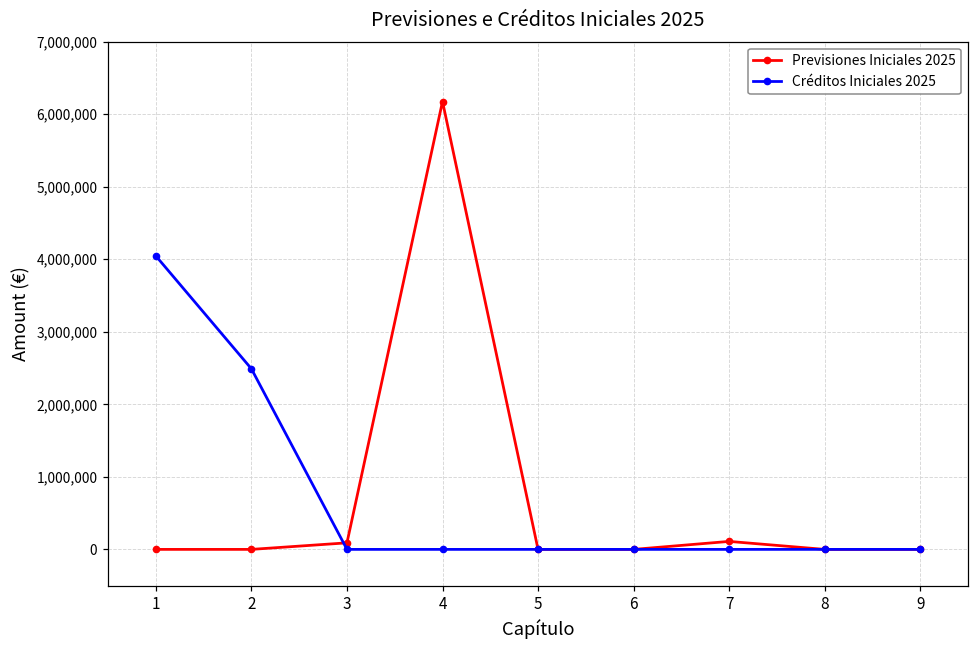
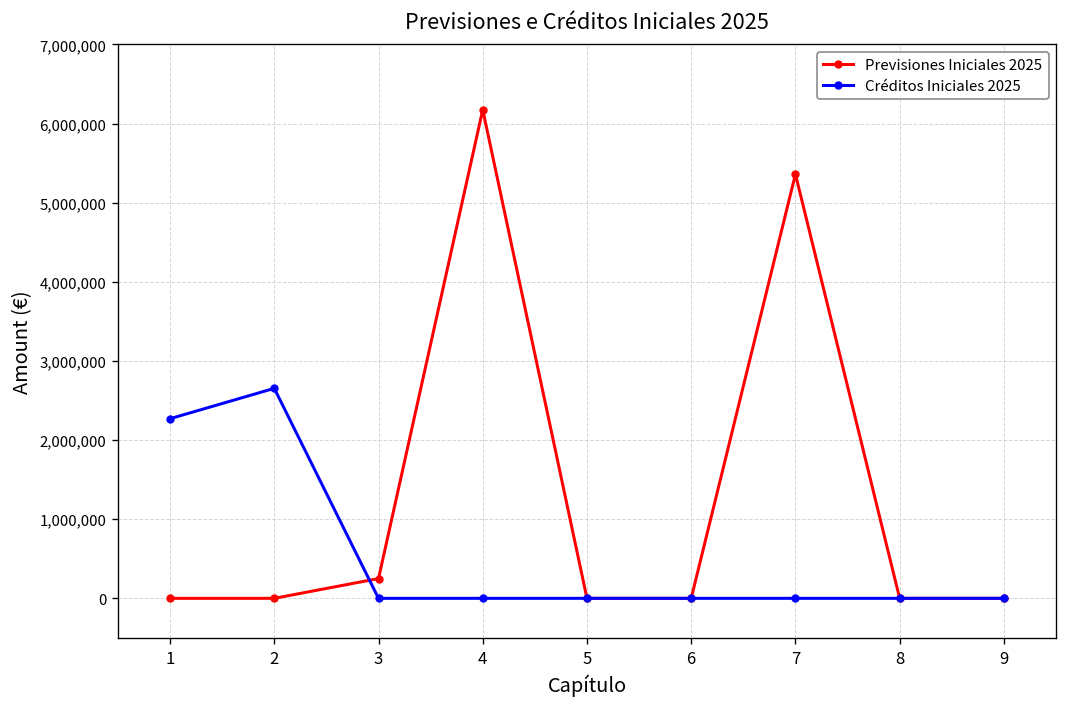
  {
    "Previsiones Iniciales 2025": {
      "1": "0",
      "2": "0",
-     "3": "100,000",
+     "3": "300,000",
      "4": "6,200,000",
-     "7": "100,000"
+     "7": "5,400,000"
    },
    "Créditos Iniciales 2025": {
-     "1": "4,000,000",
-     "2": "2,500,000",
+     "1": "2,300,000",
+     "2": "2,700,000",
      "3": "0",
      "4": "0",
      "7": "0"
    }
  }
